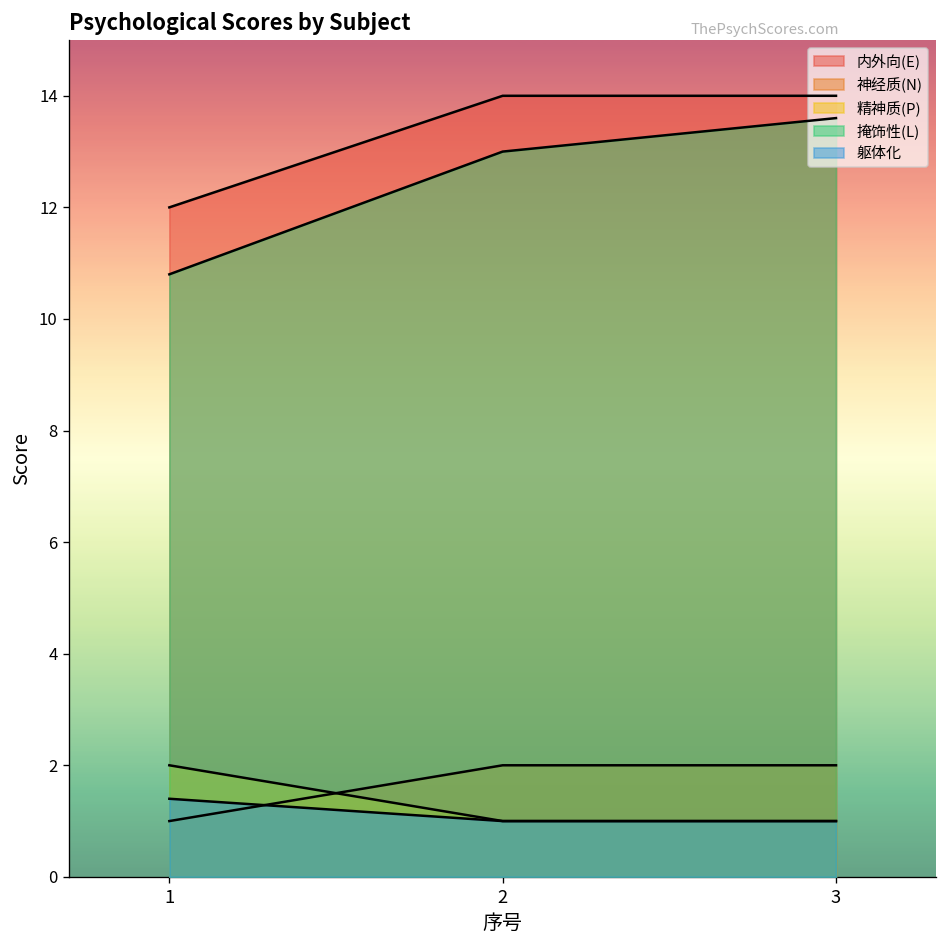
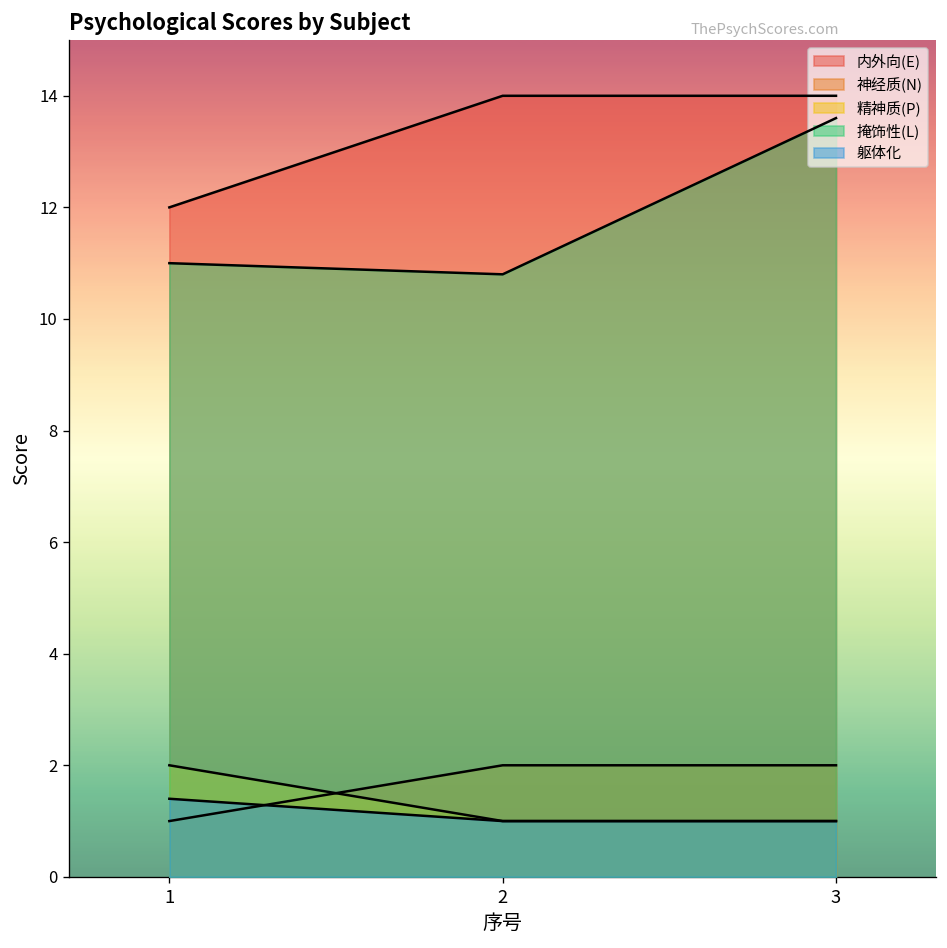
  {
    "掩饰性(L)": {
-     "1": 10.8,
-     "2": 13.0
+     "1": 11.0,
+     "2": 10.8
    },
    "躯体化": {
      "1": 1.4
    }
  }
